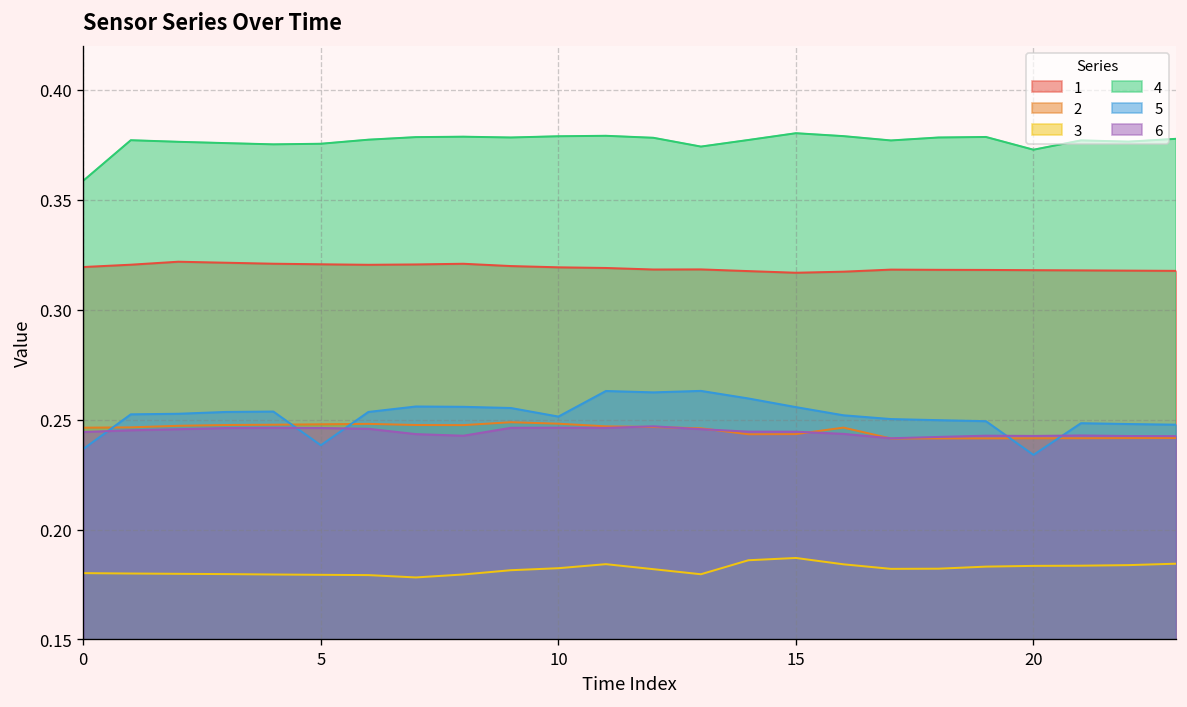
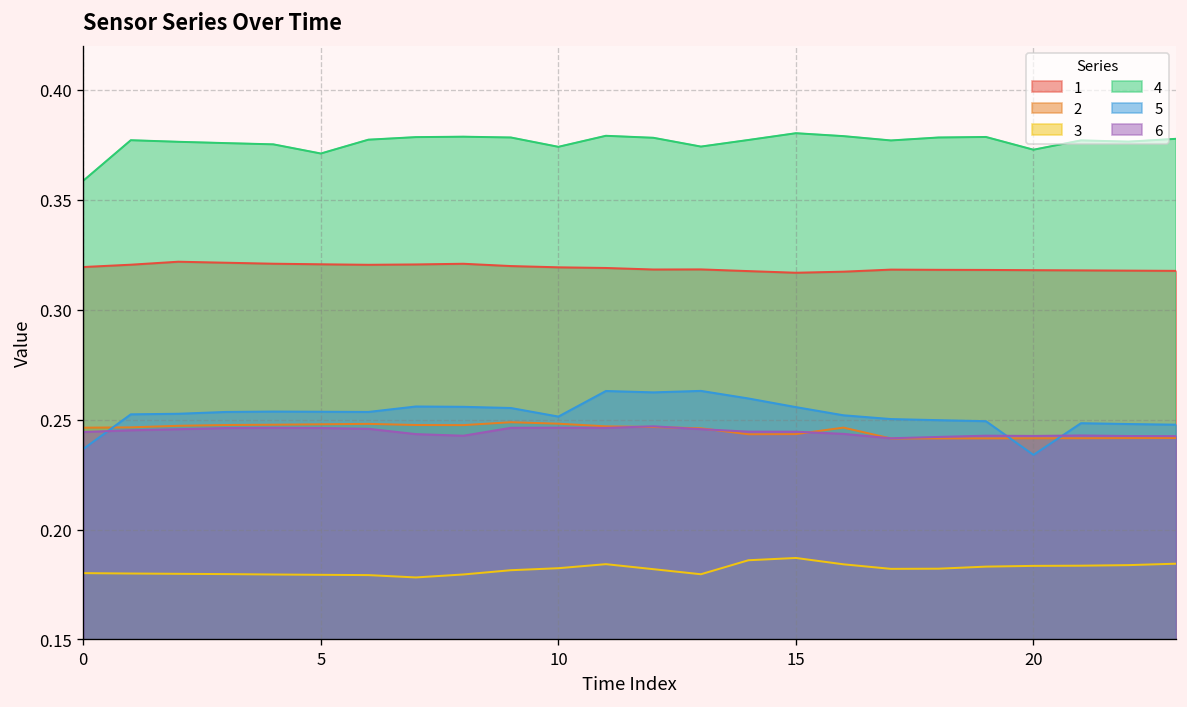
  {
    "4": {
      "0": 0.359,
-     "5": 0.375,
-     "10": 0.379,
+     "5": 0.371,
+     "10": 0.374,
      "15": 0.380
    },
    "5": {
      "0": 0.237,
-     "5": 0.238,
+     "5": 0.254,
      "10": 0.251,
      "15": 0.256,
      "20": 0.234
    },
    "6": {
      "0": 0.244,
      "5": 0.246,
      "10": 0.246
    }
  }
